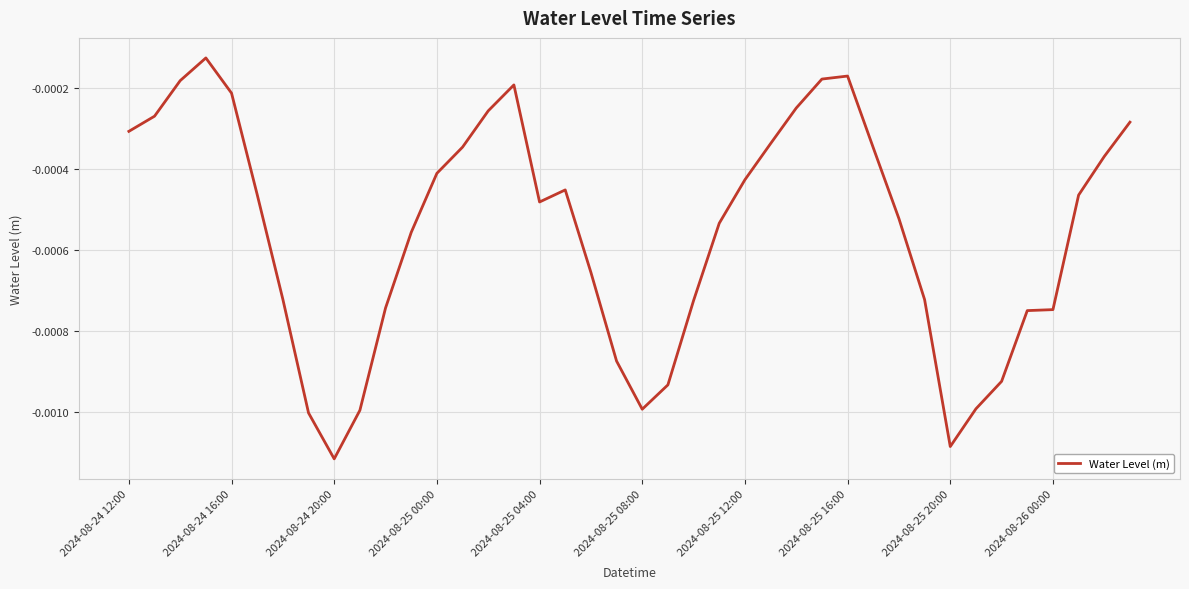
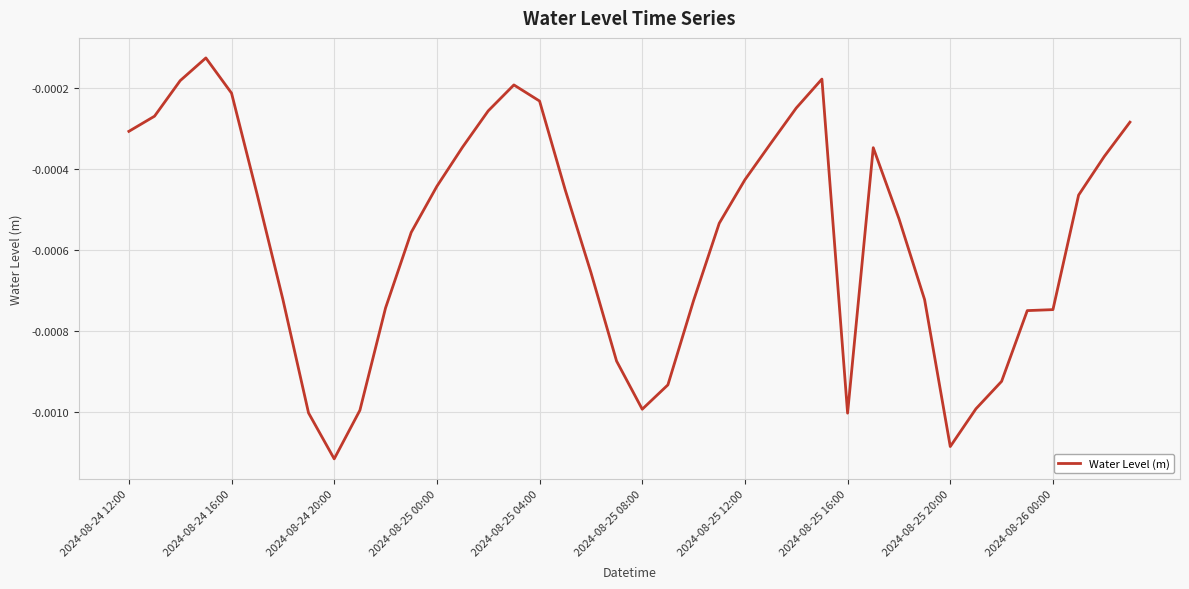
  {
    "2024-08-24 12:00": -0.00031,
    "2024-08-24 16:00": -0.00021,
    "2024-08-24 20:00": -0.00112,
-   "2024-08-25 00:00": -0.00041,
-   "2024-08-25 04:00": -0.00048,
+   "2024-08-25 00:00": -0.00044,
+   "2024-08-25 04:00": -0.00023,
    "2024-08-25 08:00": -0.00099,
    "2024-08-25 12:00": -0.00043,
-   "2024-08-25 16:00": -0.00017,
+   "2024-08-25 16:00": -0.00100,
    "2024-08-25 20:00": -0.00109,
    "2024-08-26 00:00": -0.00075
  }
